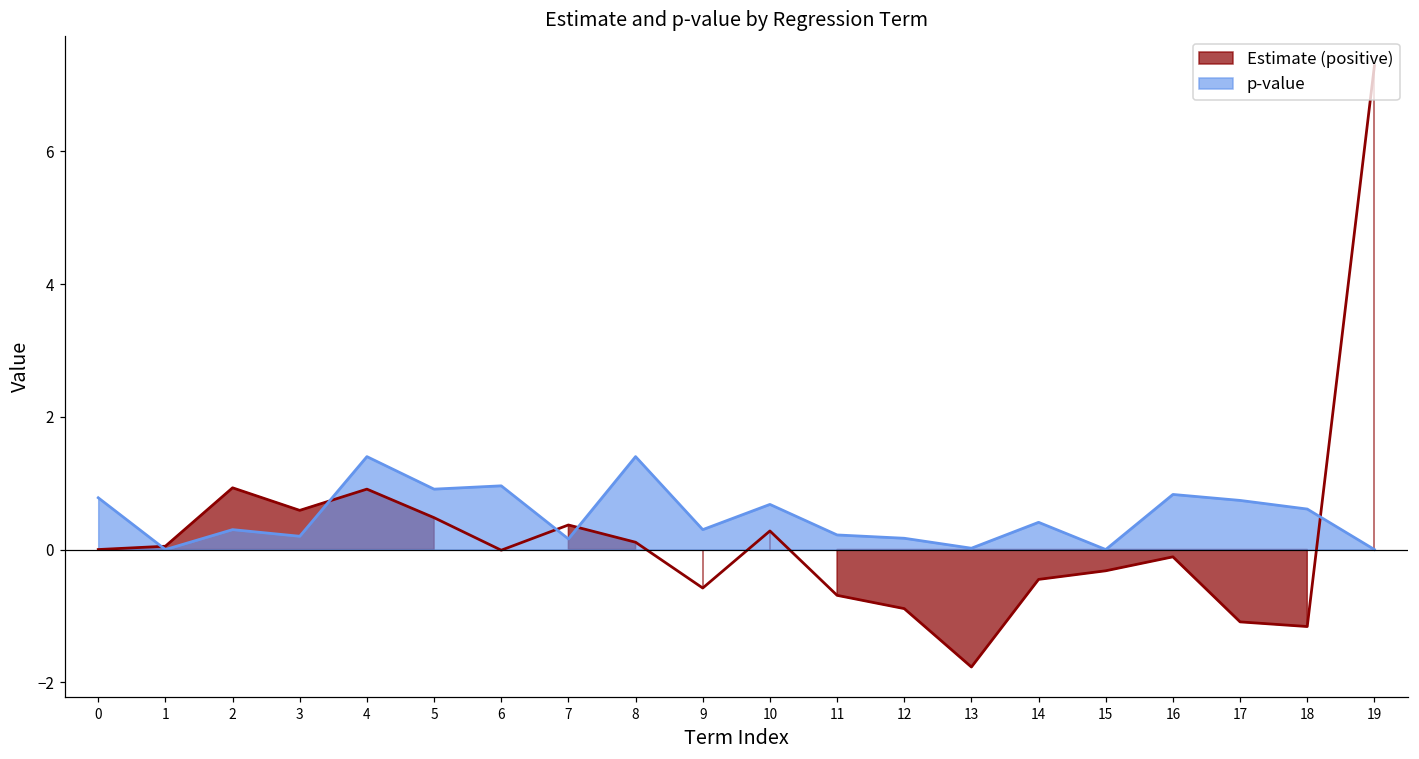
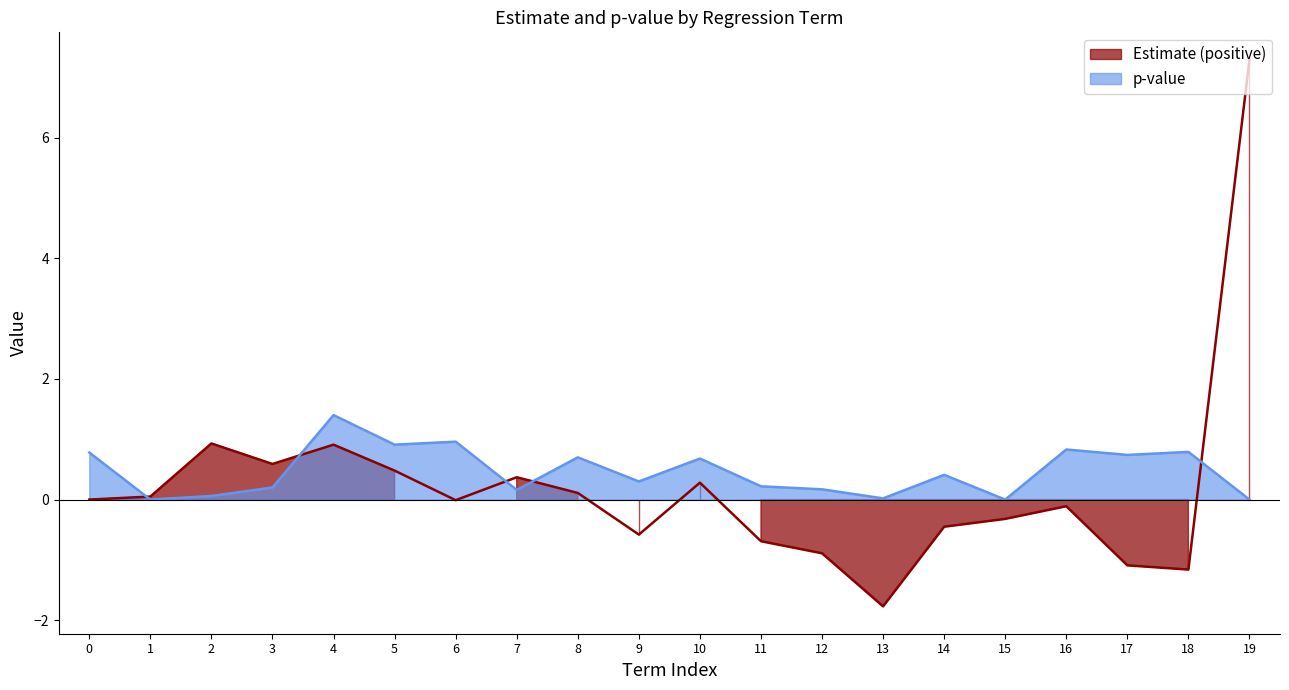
  {
    "p-value": {
      "0": 0.8,
      "1": 0.0,
-     "2": 0.3,
+     "2": 0.1,
      "3": 0.2,
      "4": 1.4,
      "5": 0.9,
      "6": 1.0,
      "7": 0.2,
-     "8": 1.4,
+     "8": 0.7,
      "9": 0.3,
      "10": 0.7,
      "11": 0.2,
      "12": 0.2,
      "13": 0.0,
      "14": 0.4,
      "15": 0.0,
      "16": 0.8,
      "17": 0.7,
-     "18": 0.6,
+     "18": 0.8,
      "19": 0.0
    }
  }
